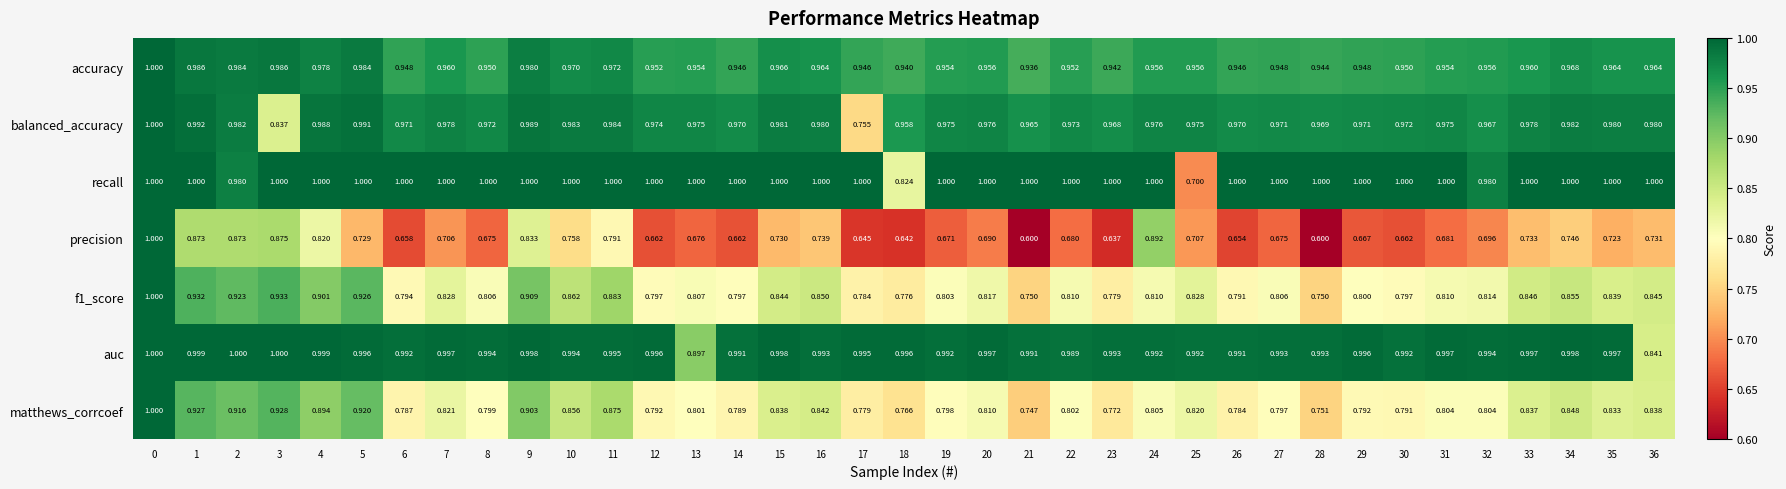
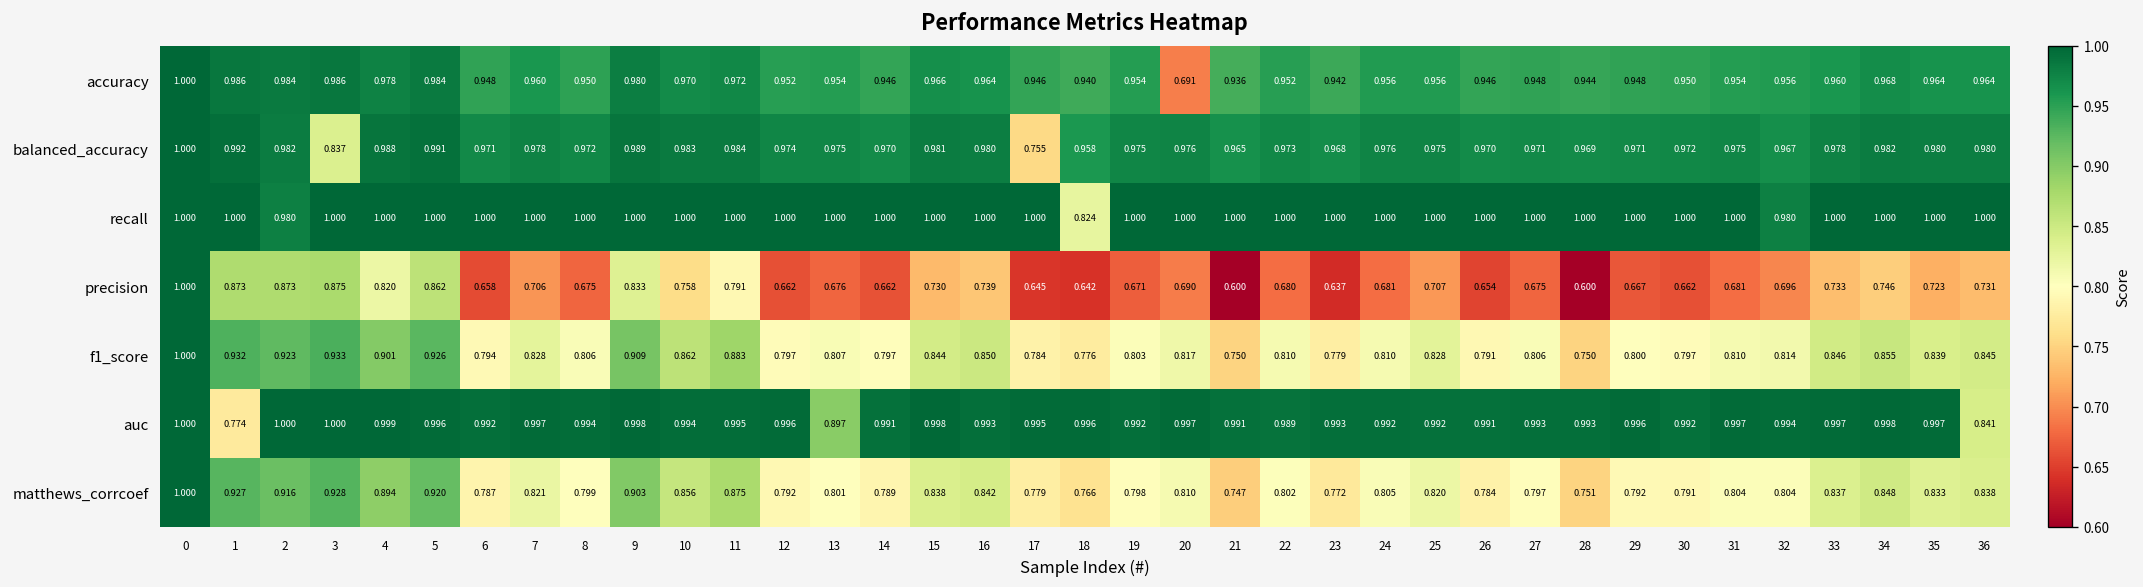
  {
    "accuracy": {
      "0": 1.000,
      "1": 0.986,
      "2": 0.984,
      "3": 0.986,
      "4": 0.978,
      "5": 0.984,
      "6": 0.948,
      "7": 0.960,
      "8": 0.950,
      "9": 0.980,
      "10": 0.970,
      "11": 0.972,
      "12": 0.952,
      "13": 0.954,
      "14": 0.946,
      "15": 0.966,
      "16": 0.964,
      "17": 0.946,
      "18": 0.940,
      "19": 0.954,
-     "20": 0.956,
+     "20": 0.691,
      "21": 0.936,
      "22": 0.952,
      "23": 0.942,
      "24": 0.956,
      "25": 0.956,
      "26": 0.946,
      "27": 0.948,
      "28": 0.944,
      "29": 0.948,
      "30": 0.950,
      "31": 0.954,
      "32": 0.956,
      "33": 0.960,
      "34": 0.968,
      "35": 0.964,
      "36": 0.964
    },
    "recall": {
      "0": 1.000,
      "1": 1.000,
      "2": 0.980,
      "3": 1.000,
      "4": 1.000,
      "5": 1.000,
      "6": 1.000,
      "7": 1.000,
      "8": 1.000,
      "9": 1.000,
      "10": 1.000,
      "11": 1.000,
      "12": 1.000,
      "13": 1.000,
      "14": 1.000,
      "15": 1.000,
      "16": 1.000,
      "17": 1.000,
      "18": 0.824,
      "19": 1.000,
      "20": 1.000,
      "21": 1.000,
      "22": 1.000,
      "23": 1.000,
      "24": 1.000,
-     "25": 0.700,
+     "25": 1.000,
      "26": 1.000,
      "27": 1.000,
      "28": 1.000,
      "29": 1.000,
      "30": 1.000,
      "31": 1.000,
      "32": 0.980,
      "33": 1.000,
      "34": 1.000,
      "35": 1.000,
      "36": 1.000
    },
    "precision": {
      "0": 1.000,
      "1": 0.873,
      "2": 0.873,
      "3": 0.875,
      "4": 0.820,
-     "5": 0.729,
+     "5": 0.862,
      "6": 0.658,
      "7": 0.706,
      "8": 0.675,
      "9": 0.833,
      "10": 0.758,
      "11": 0.791,
      "12": 0.662,
      "13": 0.676,
      "14": 0.662,
      "15": 0.730,
      "16": 0.739,
      "17": 0.645,
      "18": 0.642,
      "19": 0.671,
      "20": 0.690,
      "21": 0.600,
      "22": 0.680,
      "23": 0.637,
-     "24": 0.892,
+     "24": 0.681,
      "25": 0.707,
      "26": 0.654,
      "27": 0.675,
      "28": 0.600,
      "29": 0.667,
      "30": 0.662,
      "31": 0.681,
      "32": 0.696,
      "33": 0.733,
      "34": 0.746,
      "35": 0.723,
      "36": 0.731
    },
    "auc": {
      "0": 1.000,
-     "1": 0.999,
+     "1": 0.774,
      "2": 1.000,
      "3": 1.000,
      "4": 0.999,
      "5": 0.996,
      "6": 0.992,
      "7": 0.997,
      "8": 0.994,
      "9": 0.998,
      "10": 0.994,
      "11": 0.995,
      "12": 0.996,
      "13": 0.897,
      "14": 0.991,
      "15": 0.998,
      "16": 0.993,
      "17": 0.995,
      "18": 0.996,
      "19": 0.992,
      "20": 0.997,
      "21": 0.991,
      "22": 0.989,
      "23": 0.993,
      "24": 0.992,
      "25": 0.992,
      "26": 0.991,
      "27": 0.993,
      "28": 0.993,
      "29": 0.996,
      "30": 0.992,
      "31": 0.997,
      "32": 0.994,
      "33": 0.997,
      "34": 0.998,
      "35": 0.997,
      "36": 0.841
    }
  }
